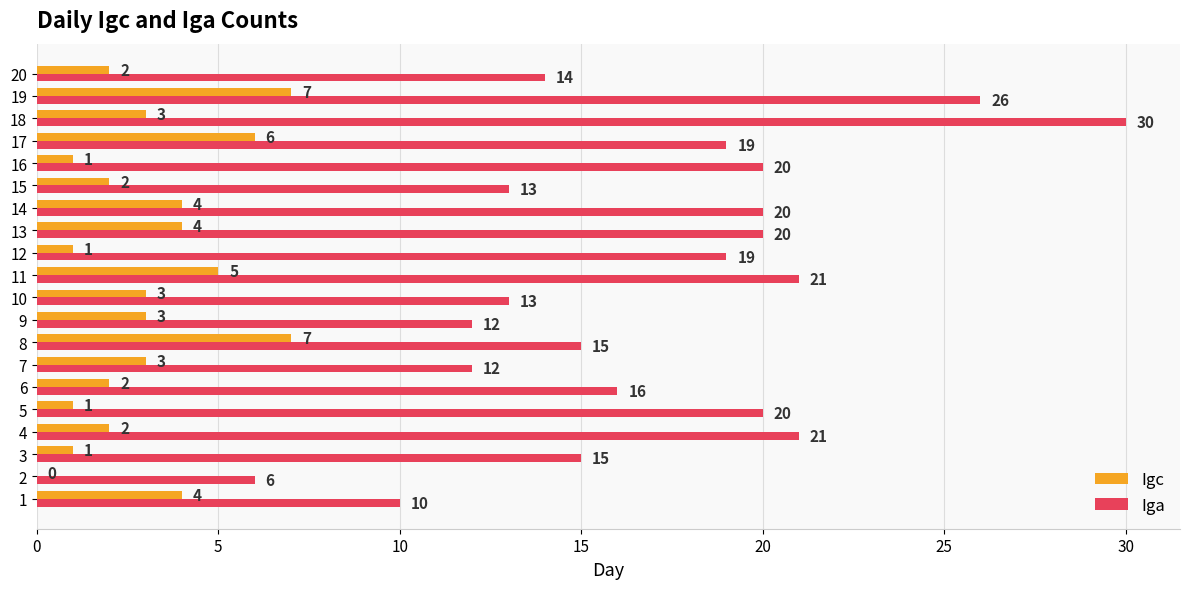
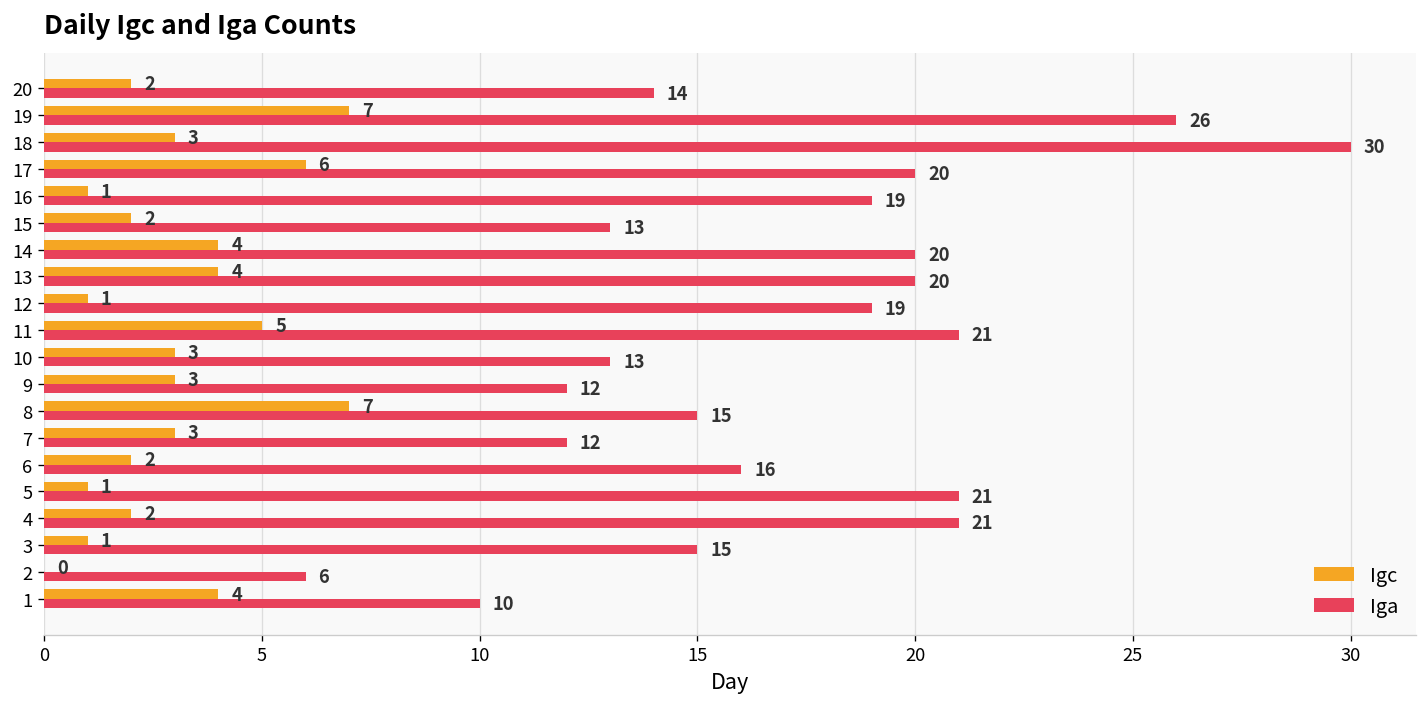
  {
    "Igc": {
      "20": 2,
      "19": 7,
      "18": 3,
      "17": 6,
      "16": 1,
      "15": 2,
      "14": 4,
      "13": 4,
      "12": 1,
      "11": 5,
      "10": 3,
      "9": 3,
      "8": 7,
      "7": 3,
      "6": 2,
      "5": 1,
      "4": 2,
      "3": 1,
      "2": 0,
      "1": 4
    },
    "Iga": {
      "20": 14,
      "19": 26,
      "18": 30,
-     "17": 19,
-     "16": 20,
+     "17": 20,
+     "16": 19,
      "15": 13,
      "14": 20,
      "13": 20,
      "12": 19,
      "11": 21,
      "10": 13,
      "9": 12,
      "8": 15,
      "7": 12,
      "6": 16,
-     "5": 20,
+     "5": 21,
      "4": 21,
      "3": 15,
      "2": 6,
      "1": 10
    }
  }
